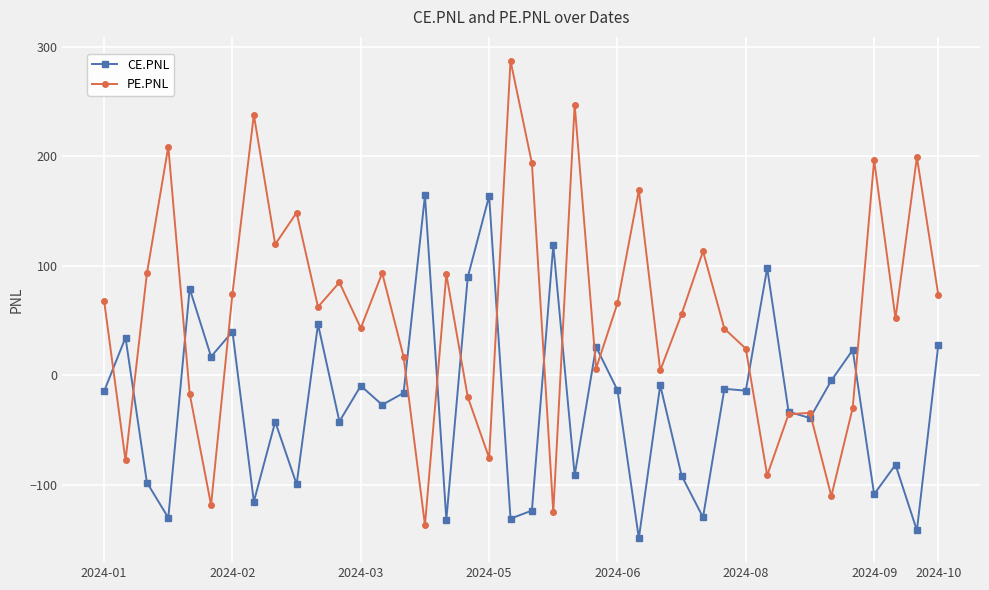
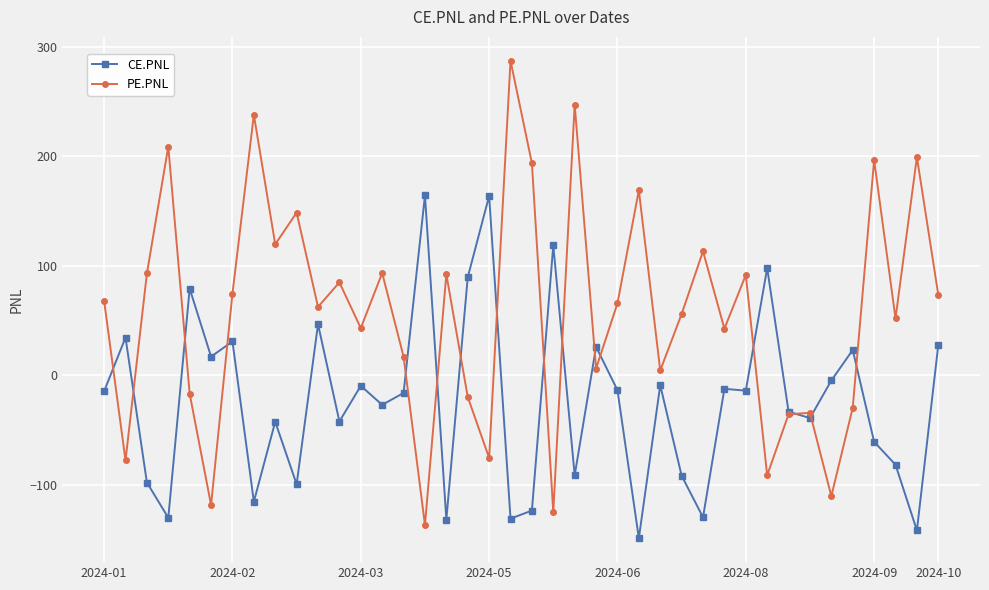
  {
    "CE.PNL": {
      "2024-01": -15,
-     "2024-02": 40,
+     "2024-02": 31,
      "2024-03": -10,
      "2024-05": 164,
      "2024-06": -14,
      "2024-08": -14,
-     "2024-09": -109,
+     "2024-09": -61,
      "2024-10": 28
    },
    "PE.PNL": {
      "2024-01": 68,
      "2024-02": 74,
      "2024-03": 43,
      "2024-05": -76,
      "2024-06": 66,
-     "2024-08": 24,
+     "2024-08": 91,
      "2024-09": 196,
      "2024-10": 73
    }
  }
